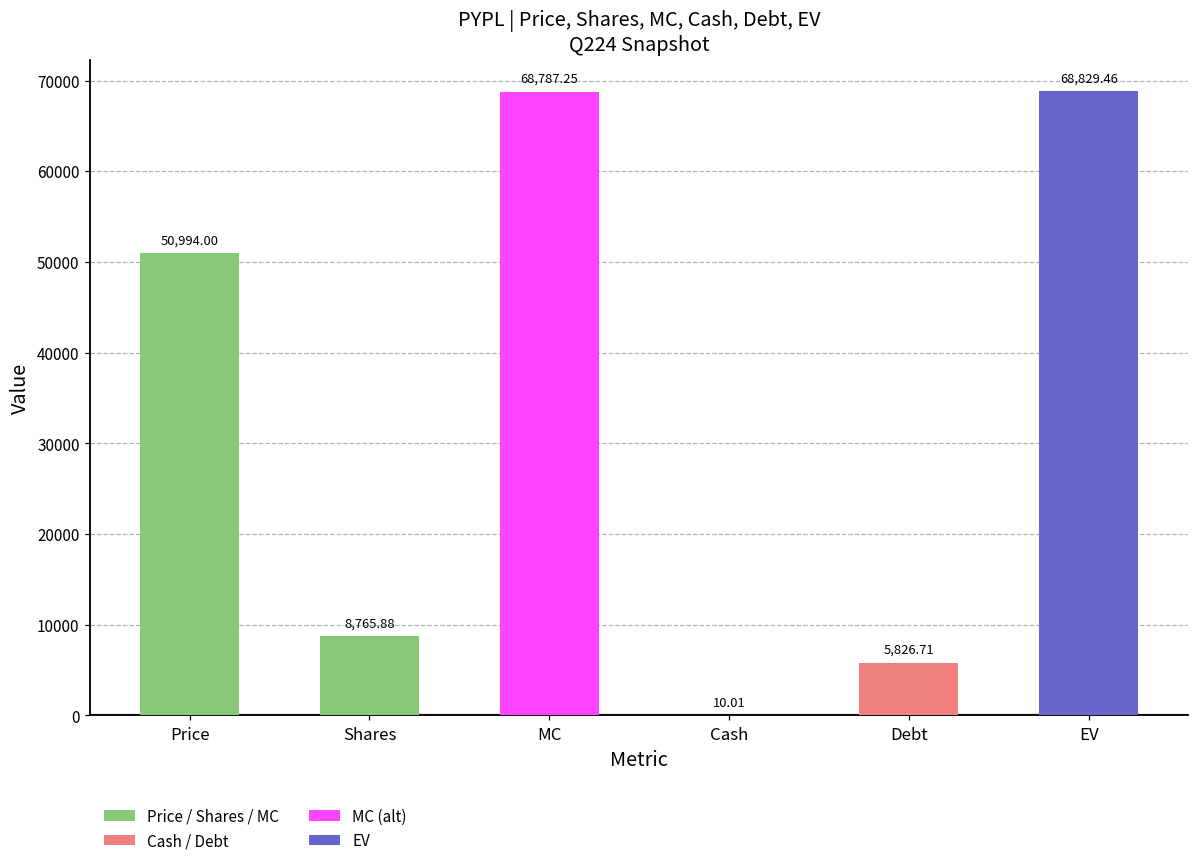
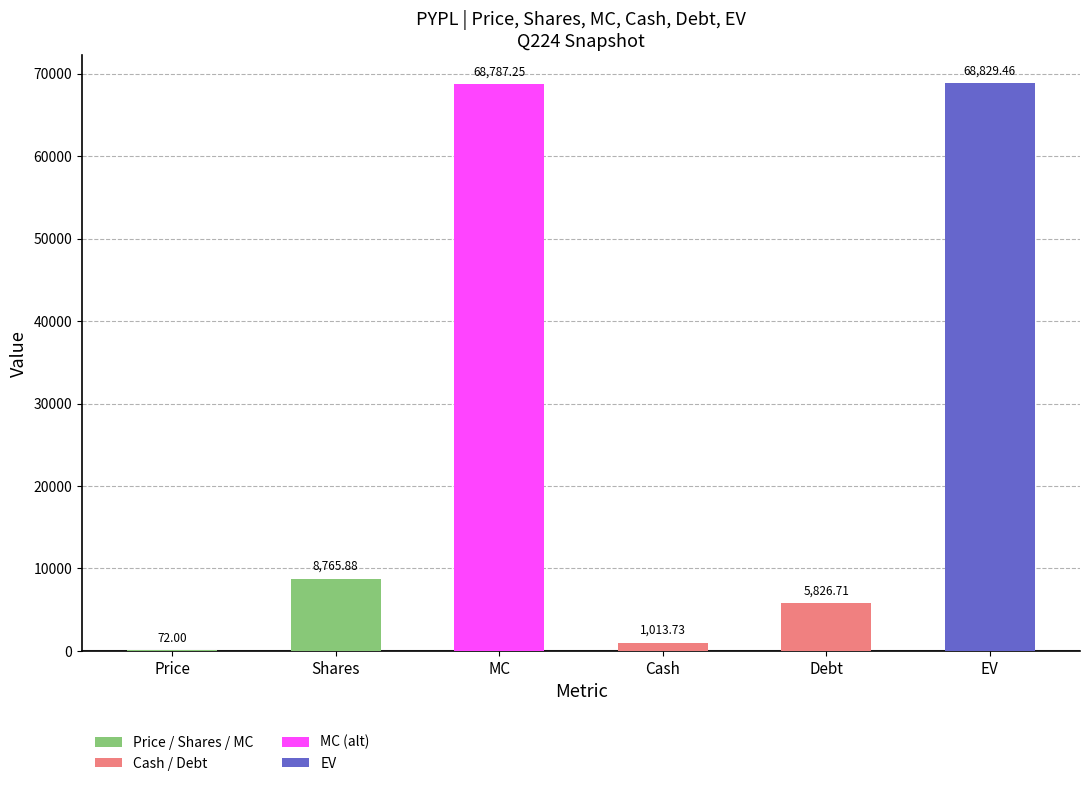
  {
-   "Price": "50,994.00",
+   "Price": "72.00",
    "Shares": "8,765.88",
    "MC": "68,787.25",
-   "Cash": "10.01",
+   "Cash": "1,013.73",
    "Debt": "5,826.71",
    "EV": "68,829.46"
  }
